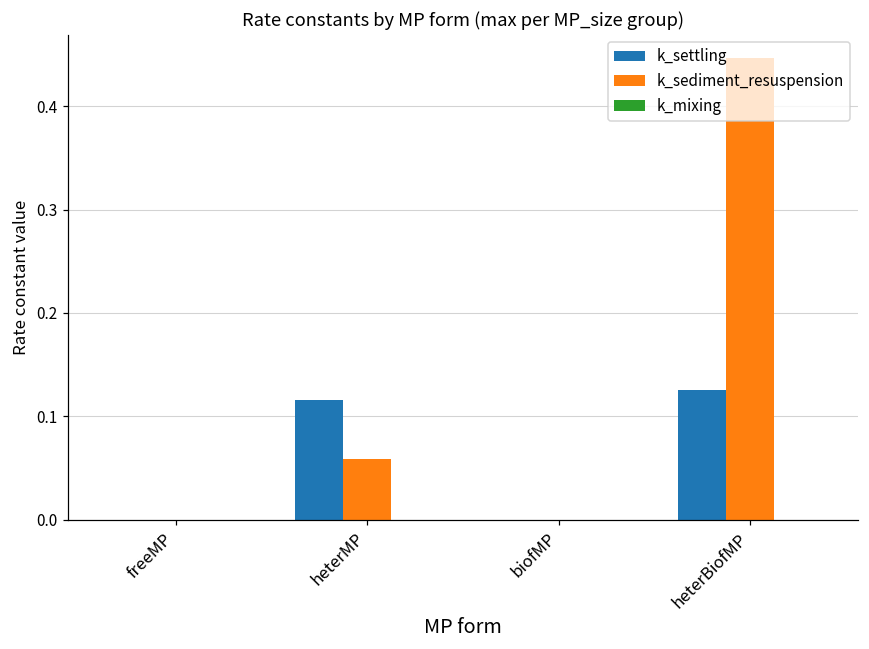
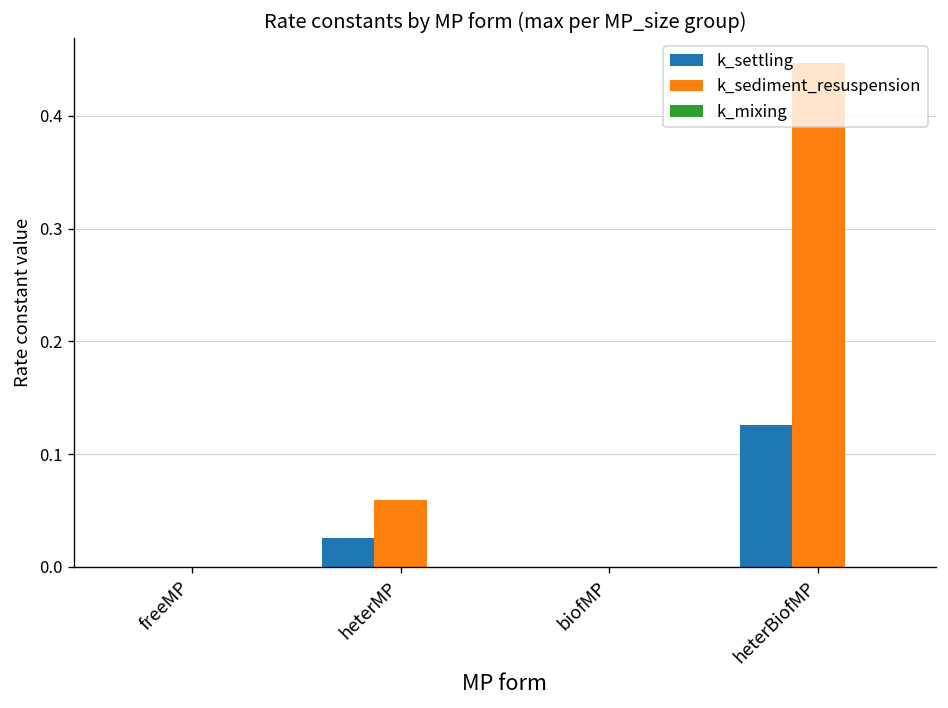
  {
    "k_settling": {
-     "heterMP": 0.12,
+     "heterMP": 0.03,
      "heterBiofMP": 0.13
    },
    "k_sediment_resuspension": {
      "heterMP": 0.06
    },
    "k_mixing": {
      "freeMP": 0.00,
      "heterMP": 0.00,
      "biofMP": 0.00,
      "heterBiofMP": 0.00
    }
  }
